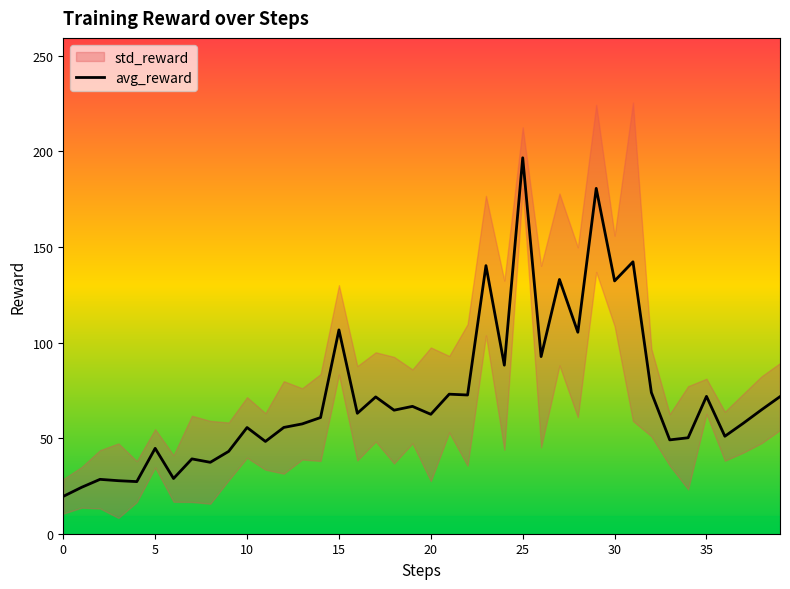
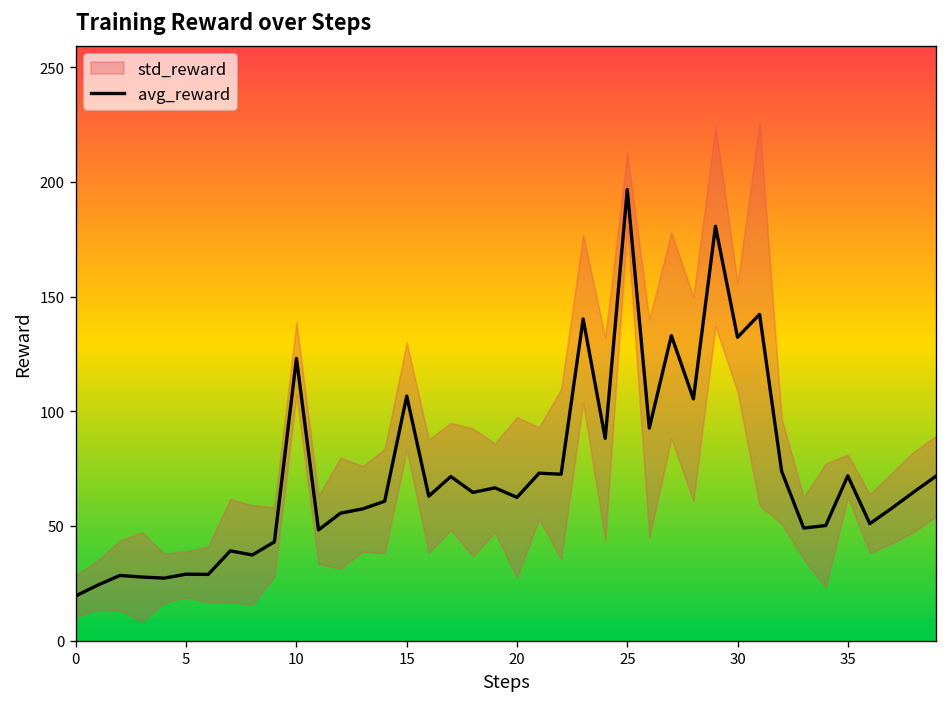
  {
    "avg_reward": {
      "0": 20,
-     "5": 45,
-     "10": 56,
+     "5": 29,
+     "10": 123,
      "15": 107,
      "20": 62,
      "25": 197,
      "30": 132,
      "35": 72
    }
  }
